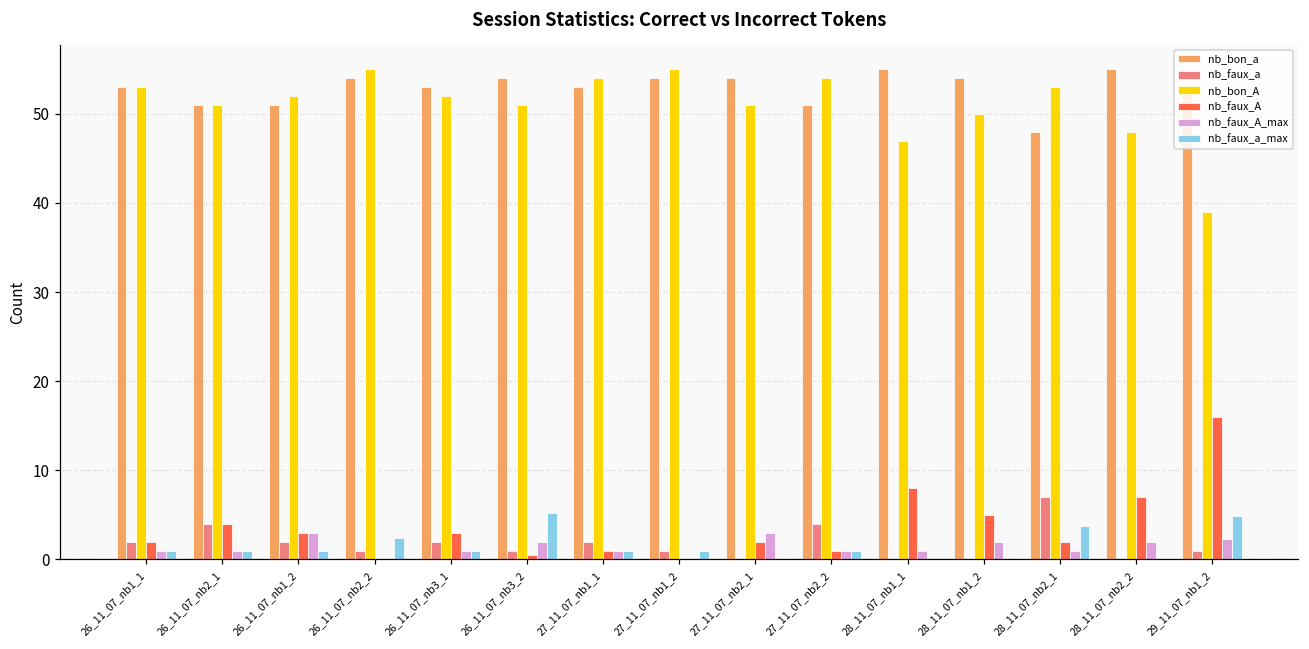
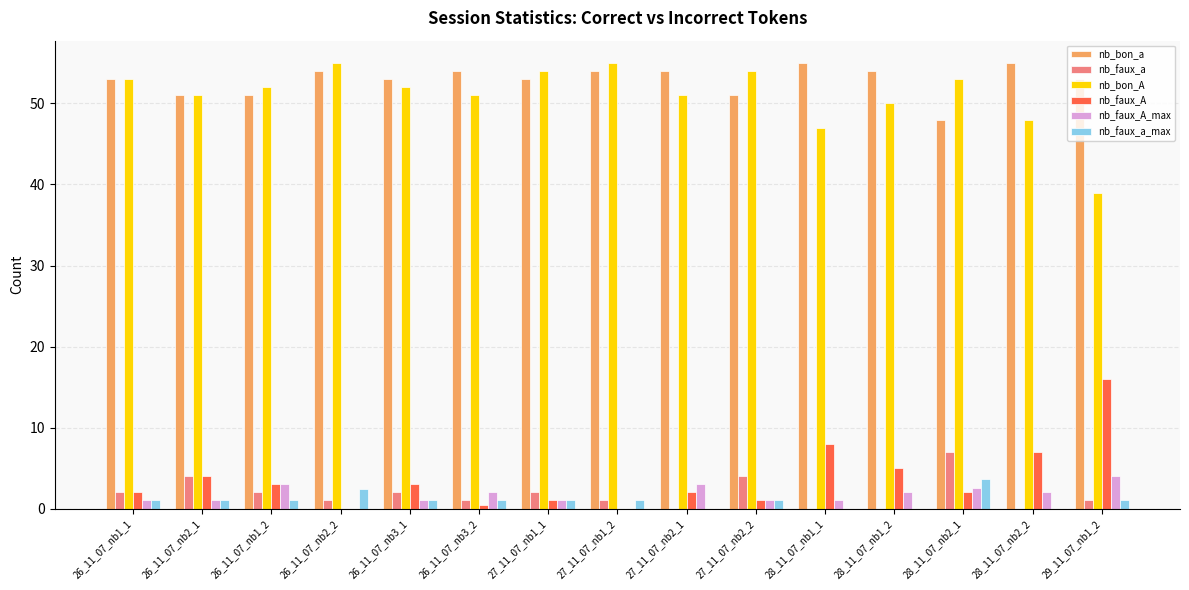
  {
    "nb_bon_A": {
      "26_11_07_nb1_1": 53,
      "26_11_07_nb2_1": 51,
      "26_11_07_nb1_2": 52,
      "26_11_07_nb2_2": 55,
      "26_11_07_nb3_1": 52,
      "26_11_07_nb3_2": 51,
      "27_11_07_nb1_1": 54,
      "27_11_07_nb1_2": 55,
      "27_11_07_nb2_1": 51,
      "27_11_07_nb2_2": 54,
      "28_11_07_nb1_1": 47,
      "28_11_07_nb1_2": 50,
      "28_11_07_nb2_1": 53,
      "28_11_07_nb2_2": 48,
      "29_11_07_nb1_2": 39
    },
    "nb_faux_A": {
      "26_11_07_nb1_1": 2,
      "26_11_07_nb2_1": 4,
      "26_11_07_nb1_2": 3,
      "26_11_07_nb2_2": 0,
      "26_11_07_nb3_1": 3,
      "26_11_07_nb3_2": 1,
      "27_11_07_nb1_1": 1,
      "27_11_07_nb1_2": 0,
      "27_11_07_nb2_1": 2,
      "27_11_07_nb2_2": 1,
      "28_11_07_nb1_1": 8,
      "28_11_07_nb1_2": 5,
      "28_11_07_nb2_1": 2,
      "28_11_07_nb2_2": 7,
      "29_11_07_nb1_2": 16
    },
    "nb_faux_A_max": {
      "26_11_07_nb1_1": 1,
      "26_11_07_nb2_1": 1,
      "26_11_07_nb1_2": 3,
      "26_11_07_nb2_2": 0,
      "26_11_07_nb3_1": 1,
      "26_11_07_nb3_2": 2,
      "27_11_07_nb1_1": 1,
      "27_11_07_nb1_2": 0,
      "27_11_07_nb2_1": 3,
      "27_11_07_nb2_2": 1,
      "28_11_07_nb1_1": 1,
      "28_11_07_nb1_2": 2,
-     "28_11_07_nb2_1": 1,
+     "28_11_07_nb2_1": 3,
      "28_11_07_nb2_2": 2,
-     "29_11_07_nb1_2": 2
+     "29_11_07_nb1_2": 4
    },
    "nb_faux_a_max": {
      "26_11_07_nb1_1": 1,
      "26_11_07_nb2_1": 1,
      "26_11_07_nb1_2": 1,
      "26_11_07_nb2_2": 2,
      "26_11_07_nb3_1": 1,
-     "26_11_07_nb3_2": 5,
+     "26_11_07_nb3_2": 1,
      "27_11_07_nb1_1": 1,
      "27_11_07_nb1_2": 1,
      "27_11_07_nb2_1": 0,
      "27_11_07_nb2_2": 1,
      "28_11_07_nb1_1": 0,
      "28_11_07_nb1_2": 0,
      "28_11_07_nb2_1": 4,
      "28_11_07_nb2_2": 0,
-     "29_11_07_nb1_2": 5
+     "29_11_07_nb1_2": 1
    }
  }
